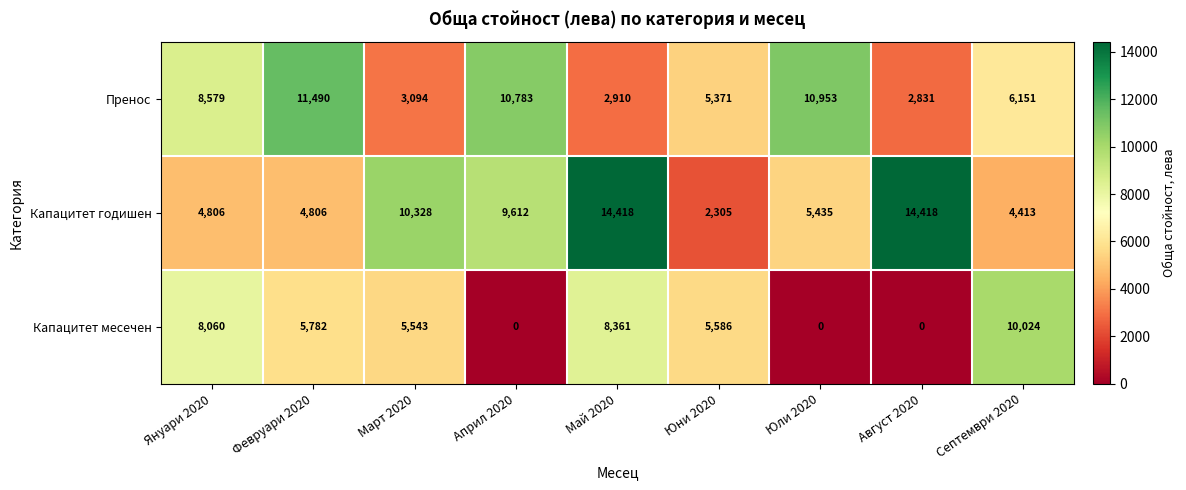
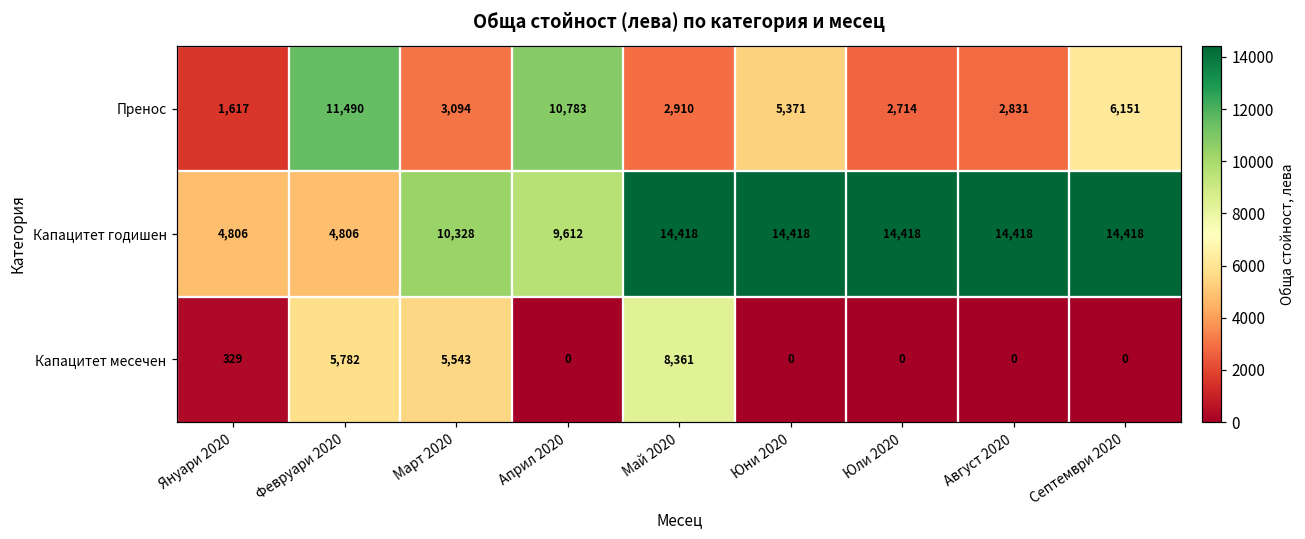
  {
    "Пренос": {
-     "Януари 2020": "8,579",
+     "Януари 2020": "1,617",
      "Февруари 2020": "11,490",
      "Март 2020": "3,094",
      "Април 2020": "10,783",
      "Май 2020": "2,910",
      "Юни 2020": "5,371",
-     "Юли 2020": "10,953",
+     "Юли 2020": "2,714",
      "Август 2020": "2,831",
      "Септември 2020": "6,151"
    },
    "Капацитет годишен": {
      "Януари 2020": "4,806",
      "Февруари 2020": "4,806",
      "Март 2020": "10,328",
      "Април 2020": "9,612",
      "Май 2020": "14,418",
-     "Юни 2020": "2,305",
-     "Юли 2020": "5,435",
+     "Юни 2020": "14,418",
+     "Юли 2020": "14,418",
      "Август 2020": "14,418",
-     "Септември 2020": "4,413"
+     "Септември 2020": "14,418"
    },
    "Капацитет месечен": {
-     "Януари 2020": "8,060",
+     "Януари 2020": "329",
      "Февруари 2020": "5,782",
      "Март 2020": "5,543",
      "Април 2020": "0",
      "Май 2020": "8,361",
-     "Юни 2020": "5,586",
+     "Юни 2020": "0",
      "Юли 2020": "0",
      "Август 2020": "0",
-     "Септември 2020": "10,024"
+     "Септември 2020": "0"
    }
  }
